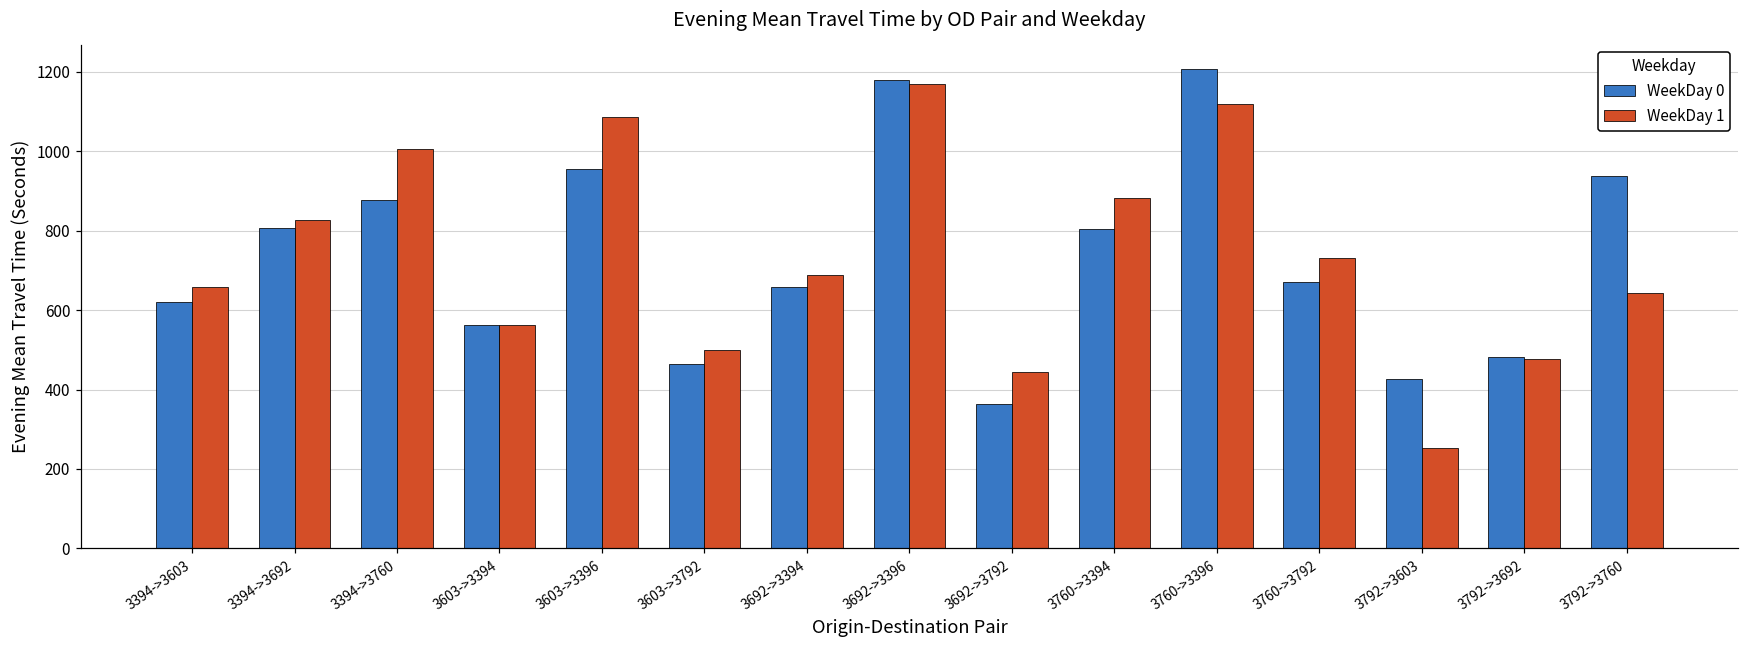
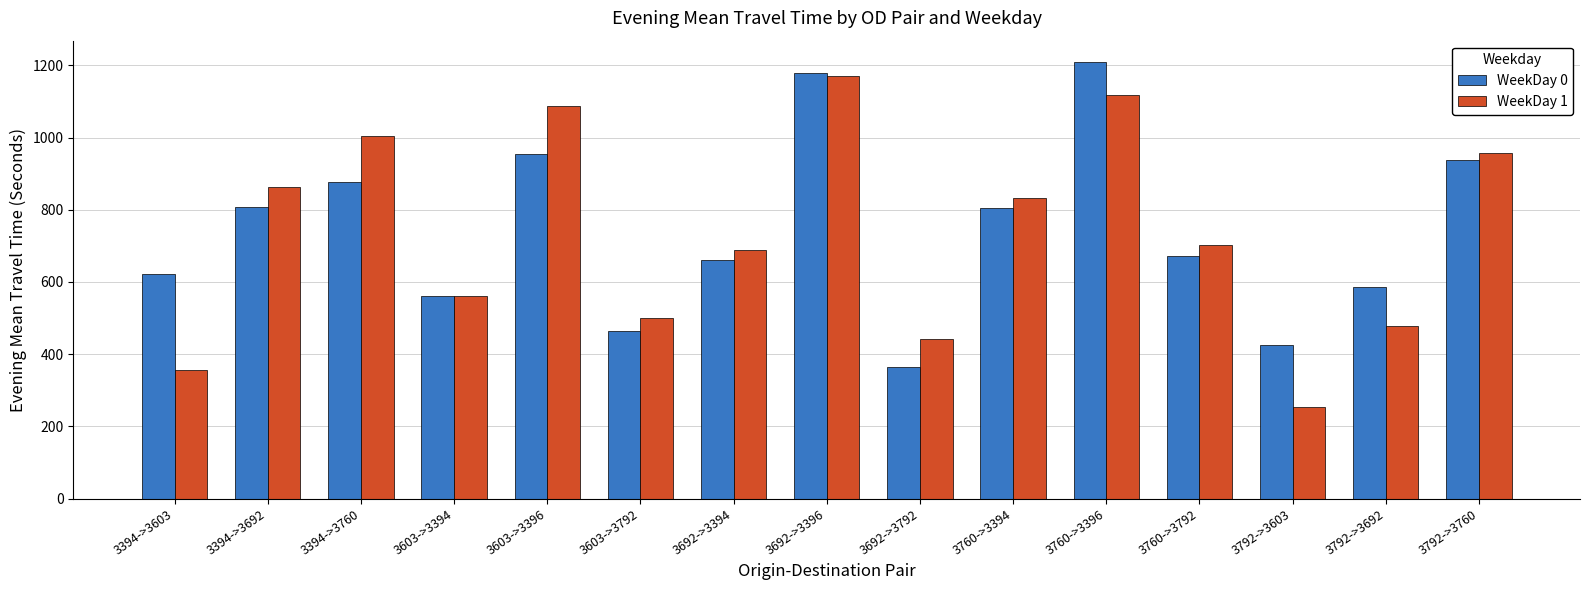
  {
    "WeekDay 0": {
      "3394->3603": 620,
      "3394->3692": 810,
      "3394->3760": 880,
      "3603->3394": 560,
      "3603->3396": 950,
      "3603->3792": 460,
      "3692->3394": 660,
      "3692->3396": 1180,
      "3692->3792": 360,
      "3760->3394": 800,
      "3760->3396": 1210,
      "3760->3792": 670,
      "3792->3603": 430,
-     "3792->3692": 480,
+     "3792->3692": 590,
      "3792->3760": 940
    },
    "WeekDay 1": {
-     "3394->3603": 660,
-     "3394->3692": 830,
+     "3394->3603": 360,
+     "3394->3692": 860,
      "3394->3760": 1010,
      "3603->3394": 560,
      "3603->3396": 1090,
      "3603->3792": 500,
      "3692->3394": 690,
      "3692->3396": 1170,
      "3692->3792": 440,
-     "3760->3394": 880,
+     "3760->3394": 830,
      "3760->3396": 1120,
-     "3760->3792": 730,
+     "3760->3792": 700,
      "3792->3603": 250,
      "3792->3692": 480,
-     "3792->3760": 640
+     "3792->3760": 960
    }
  }
